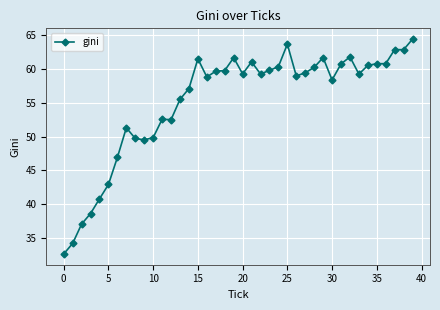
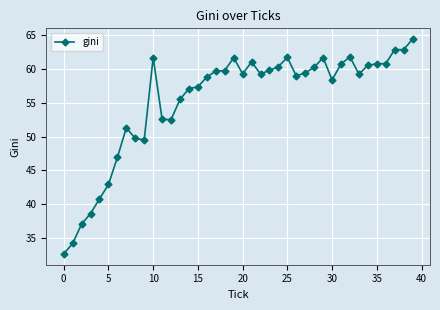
  {
    "0": 33,
    "5": 43,
-   "10": 50,
-   "15": 61,
+   "10": 62,
+   "15": 57,
    "20": 59,
-   "25": 64,
+   "25": 62,
    "30": 58,
    "35": 61
  }
